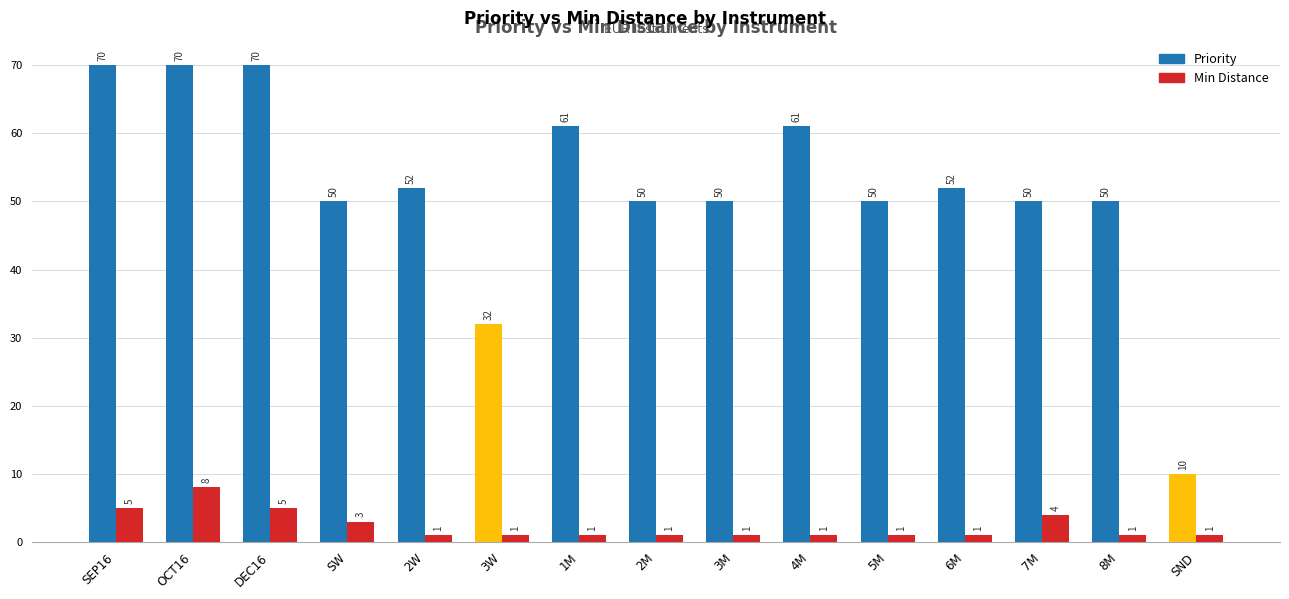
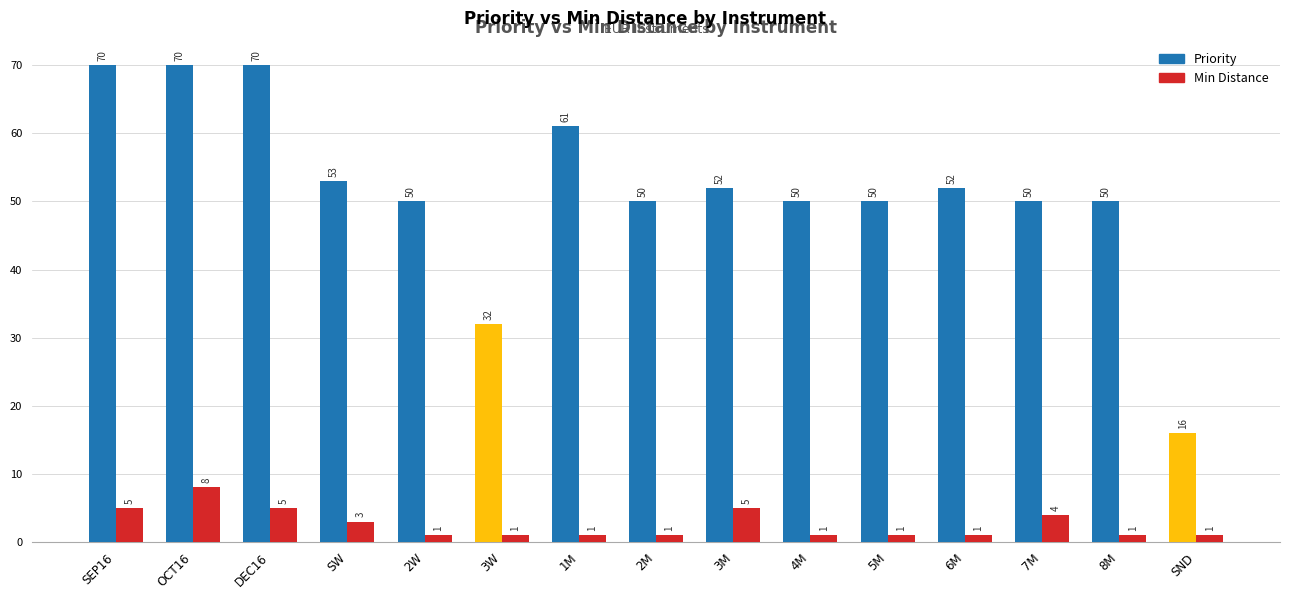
  {
    "Priority": {
      "SEP16": 70,
      "OCT16": 70,
      "DEC16": 70,
-     "SW": 50,
-     "2W": 52,
+     "SW": 53,
+     "2W": 50,
      "3W": 32,
      "1M": 61,
      "2M": 50,
-     "3M": 50,
-     "4M": 61,
+     "3M": 52,
+     "4M": 50,
      "5M": 50,
      "6M": 52,
      "7M": 50,
      "8M": 50,
-     "SND": 10
+     "SND": 16
    },
    "Min Distance": {
      "SEP16": 5,
      "OCT16": 8,
      "DEC16": 5,
      "SW": 3,
      "2W": 1,
      "3W": 1,
      "1M": 1,
      "2M": 1,
-     "3M": 1,
+     "3M": 5,
      "4M": 1,
      "5M": 1,
      "6M": 1,
      "7M": 4,
      "8M": 1,
      "SND": 1
    }
  }
